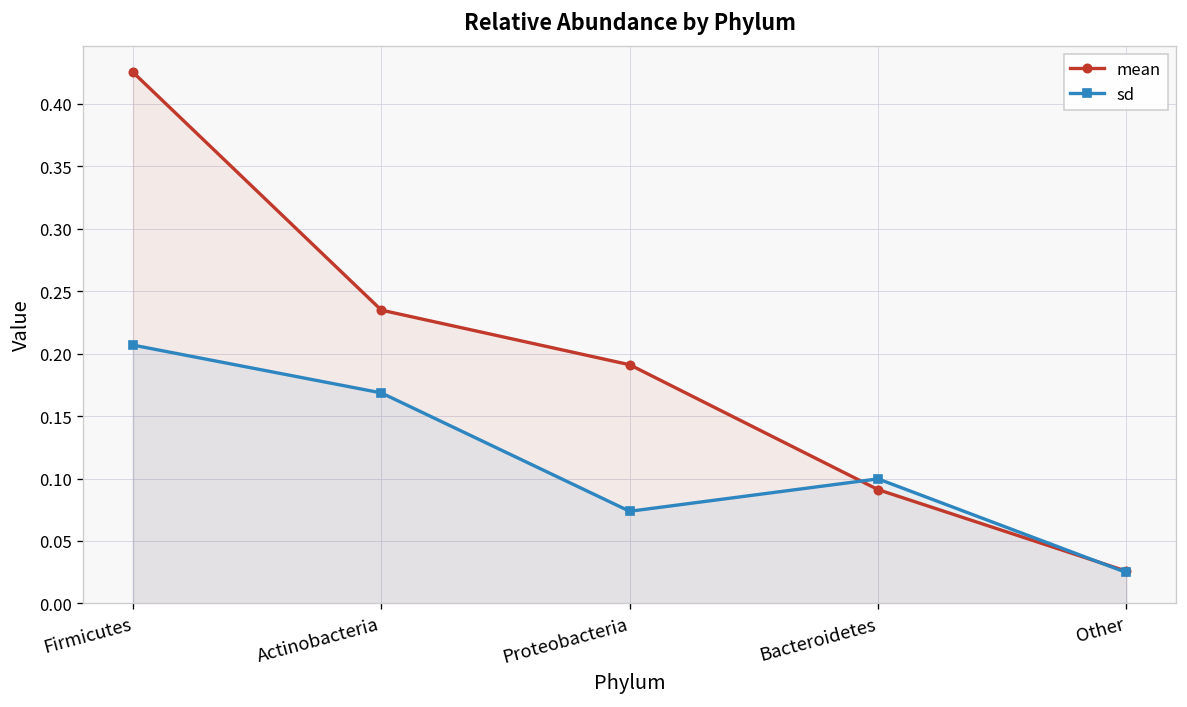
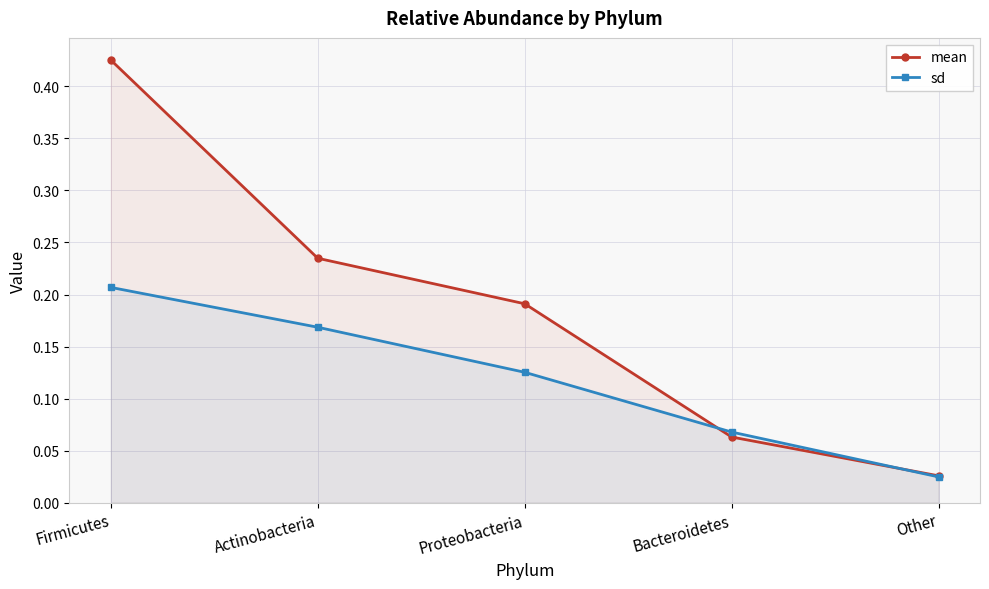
  {
    "mean": {
      "Firmicutes": 0.425,
      "Actinobacteria": 0.235,
      "Proteobacteria": 0.191,
-     "Bacteroidetes": 0.091
+     "Bacteroidetes": 0.063
    },
    "sd": {
      "Firmicutes": 0.207,
      "Actinobacteria": 0.169,
-     "Proteobacteria": 0.074,
-     "Bacteroidetes": 0.100
+     "Proteobacteria": 0.125,
+     "Bacteroidetes": 0.068
    }
  }
